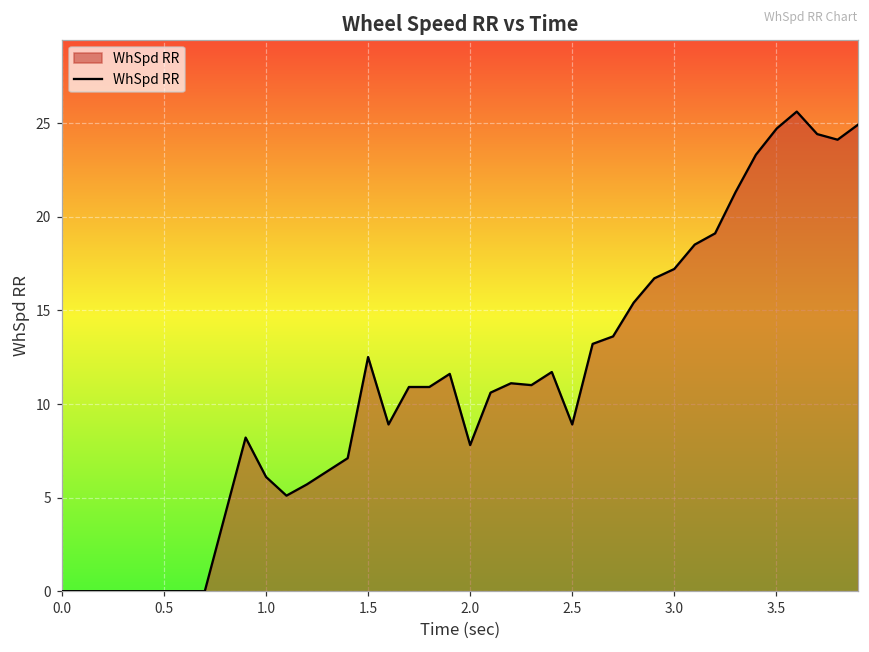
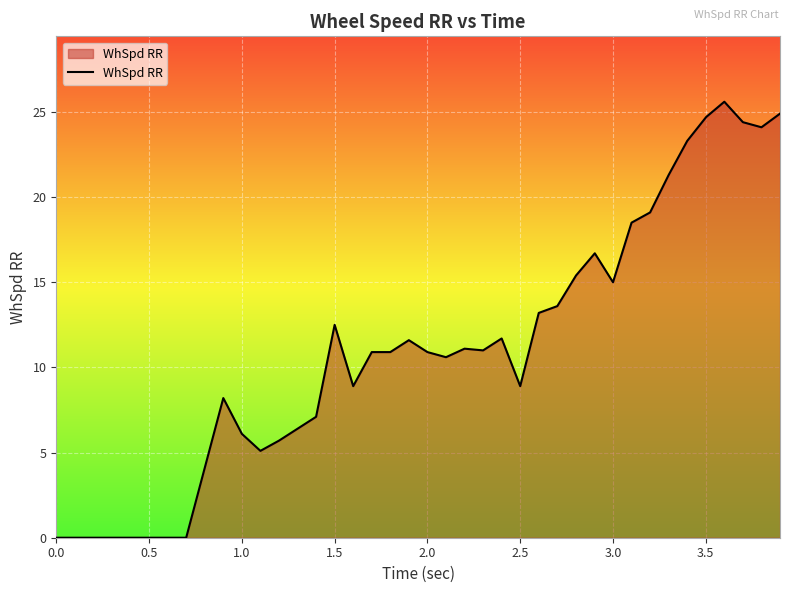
  {
    "0.0": 0.0,
    "0.5": 0.0,
    "1.0": 6.1,
    "1.5": 12.5,
-   "2.0": 7.8,
+   "2.0": 10.9,
    "2.5": 8.9,
-   "3.0": 17.2
+   "3.0": 15.0
  }
